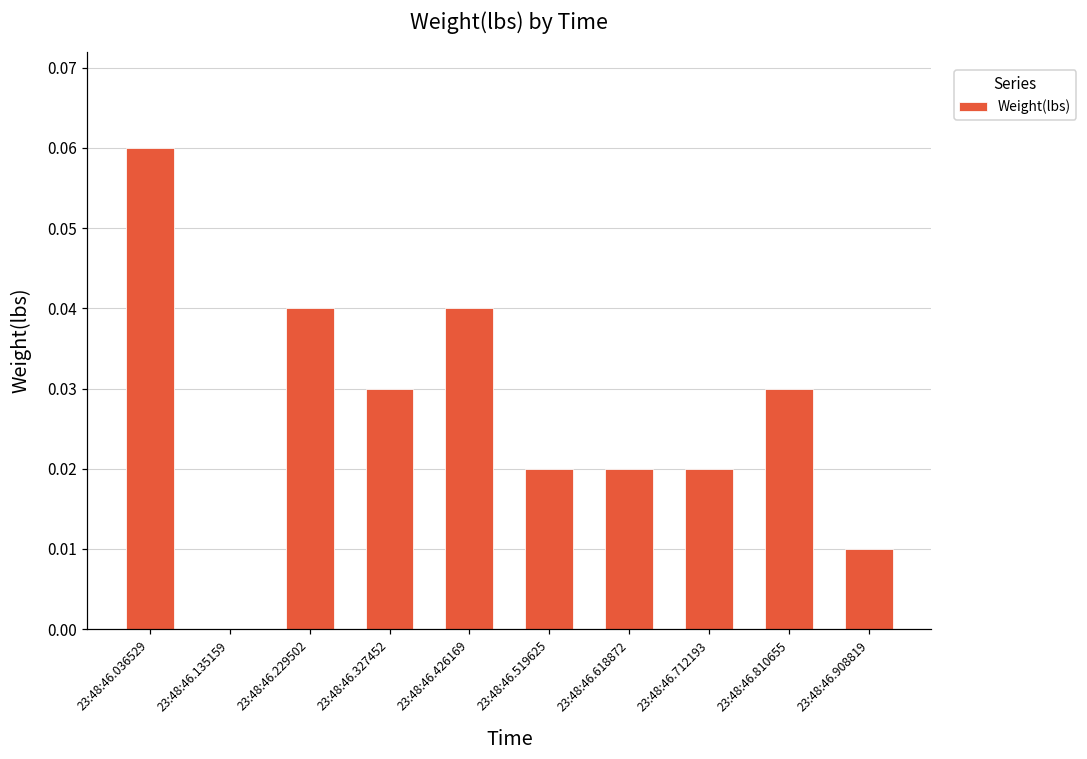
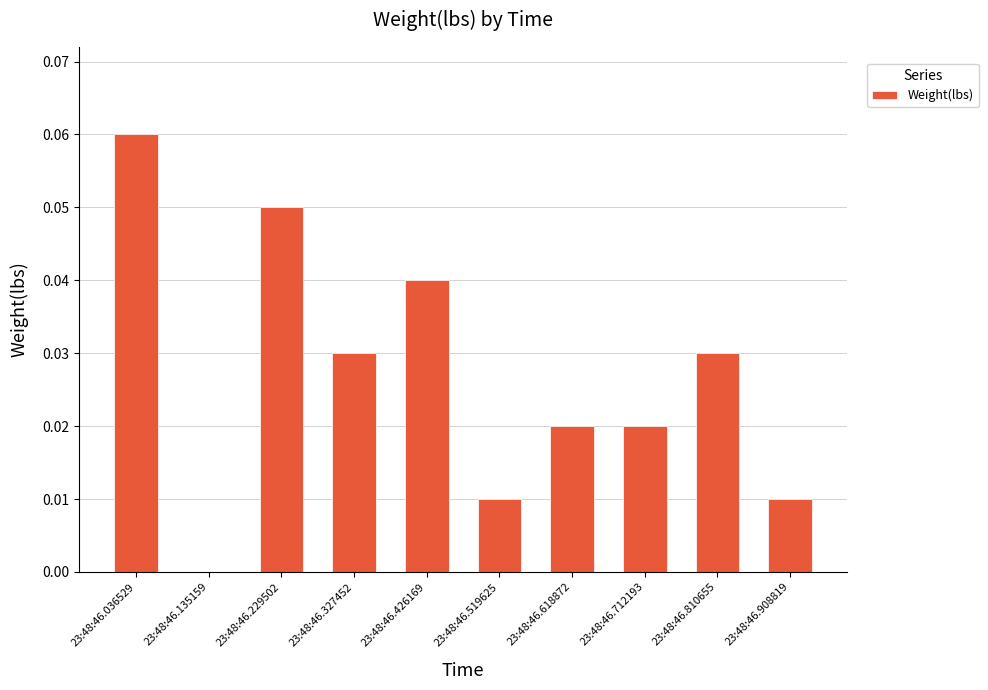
  {
    "23:48:46.036529": 0.06,
    "23:48:46.135159": 0.00,
-   "23:48:46.229502": 0.04,
+   "23:48:46.229502": 0.05,
    "23:48:46.327452": 0.03,
    "23:48:46.426169": 0.04,
-   "23:48:46.519625": 0.02,
+   "23:48:46.519625": 0.01,
    "23:48:46.618872": 0.02,
    "23:48:46.712193": 0.02,
    "23:48:46.810655": 0.03,
    "23:48:46.908819": 0.01
  }
